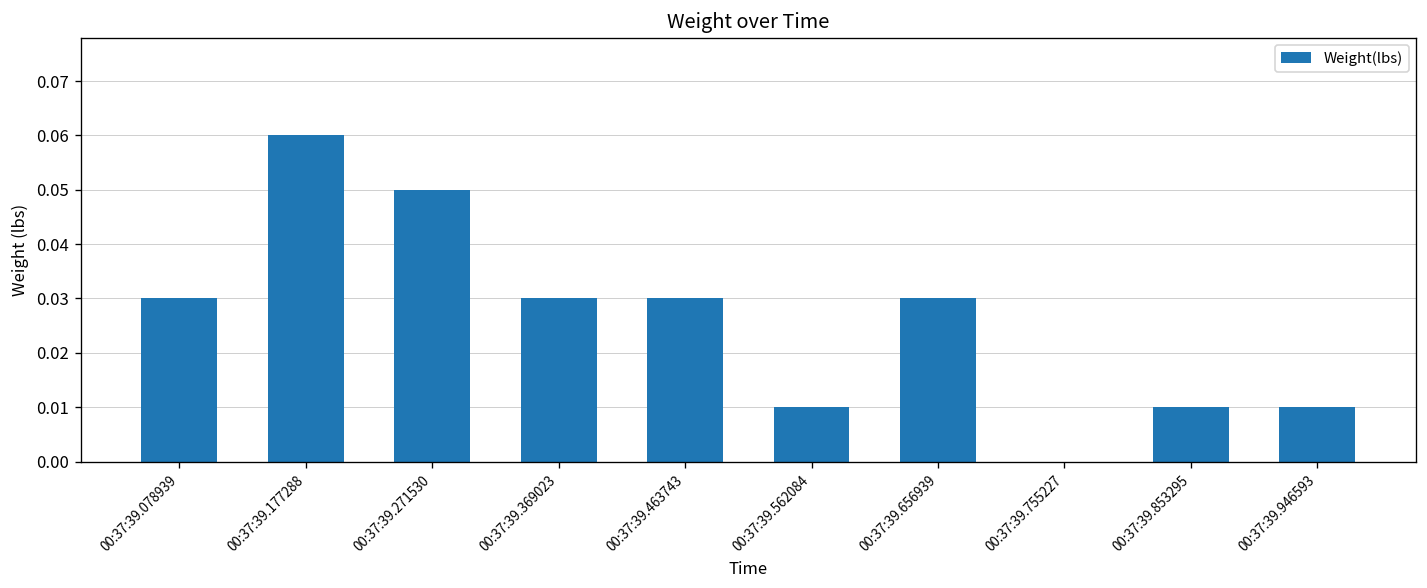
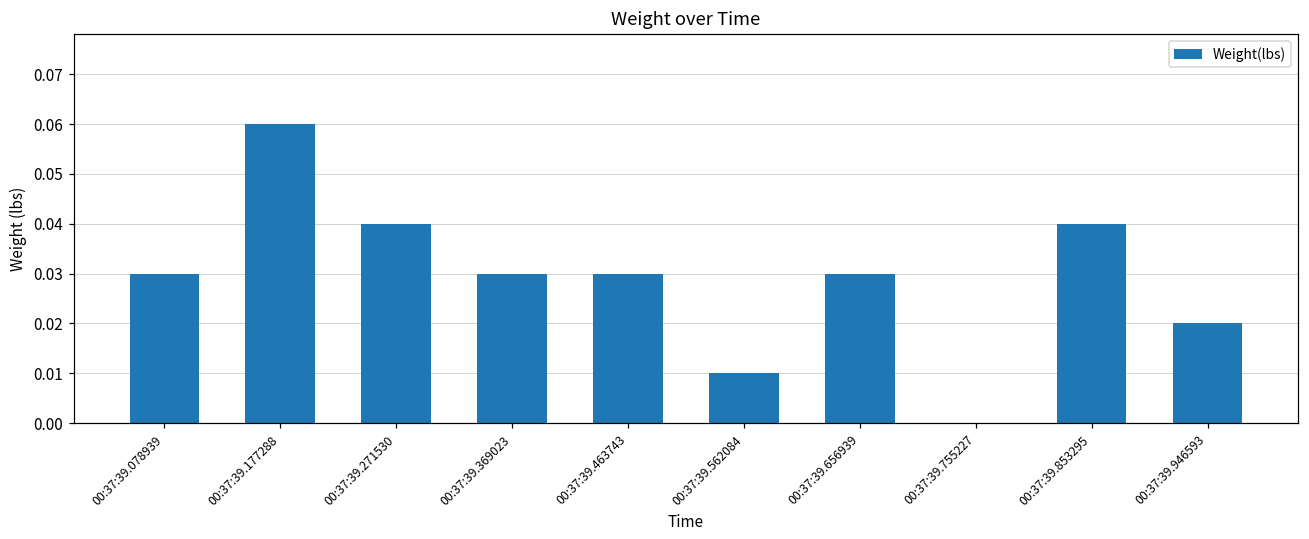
  {
    "00:37:39.078939": 0.03,
    "00:37:39.177288": 0.06,
-   "00:37:39.271530": 0.05,
+   "00:37:39.271530": 0.04,
    "00:37:39.369023": 0.03,
    "00:37:39.463743": 0.03,
    "00:37:39.562084": 0.01,
    "00:37:39.656939": 0.03,
    "00:37:39.755227": 0.00,
-   "00:37:39.853295": 0.01,
-   "00:37:39.946593": 0.01
+   "00:37:39.853295": 0.04,
+   "00:37:39.946593": 0.02
  }
